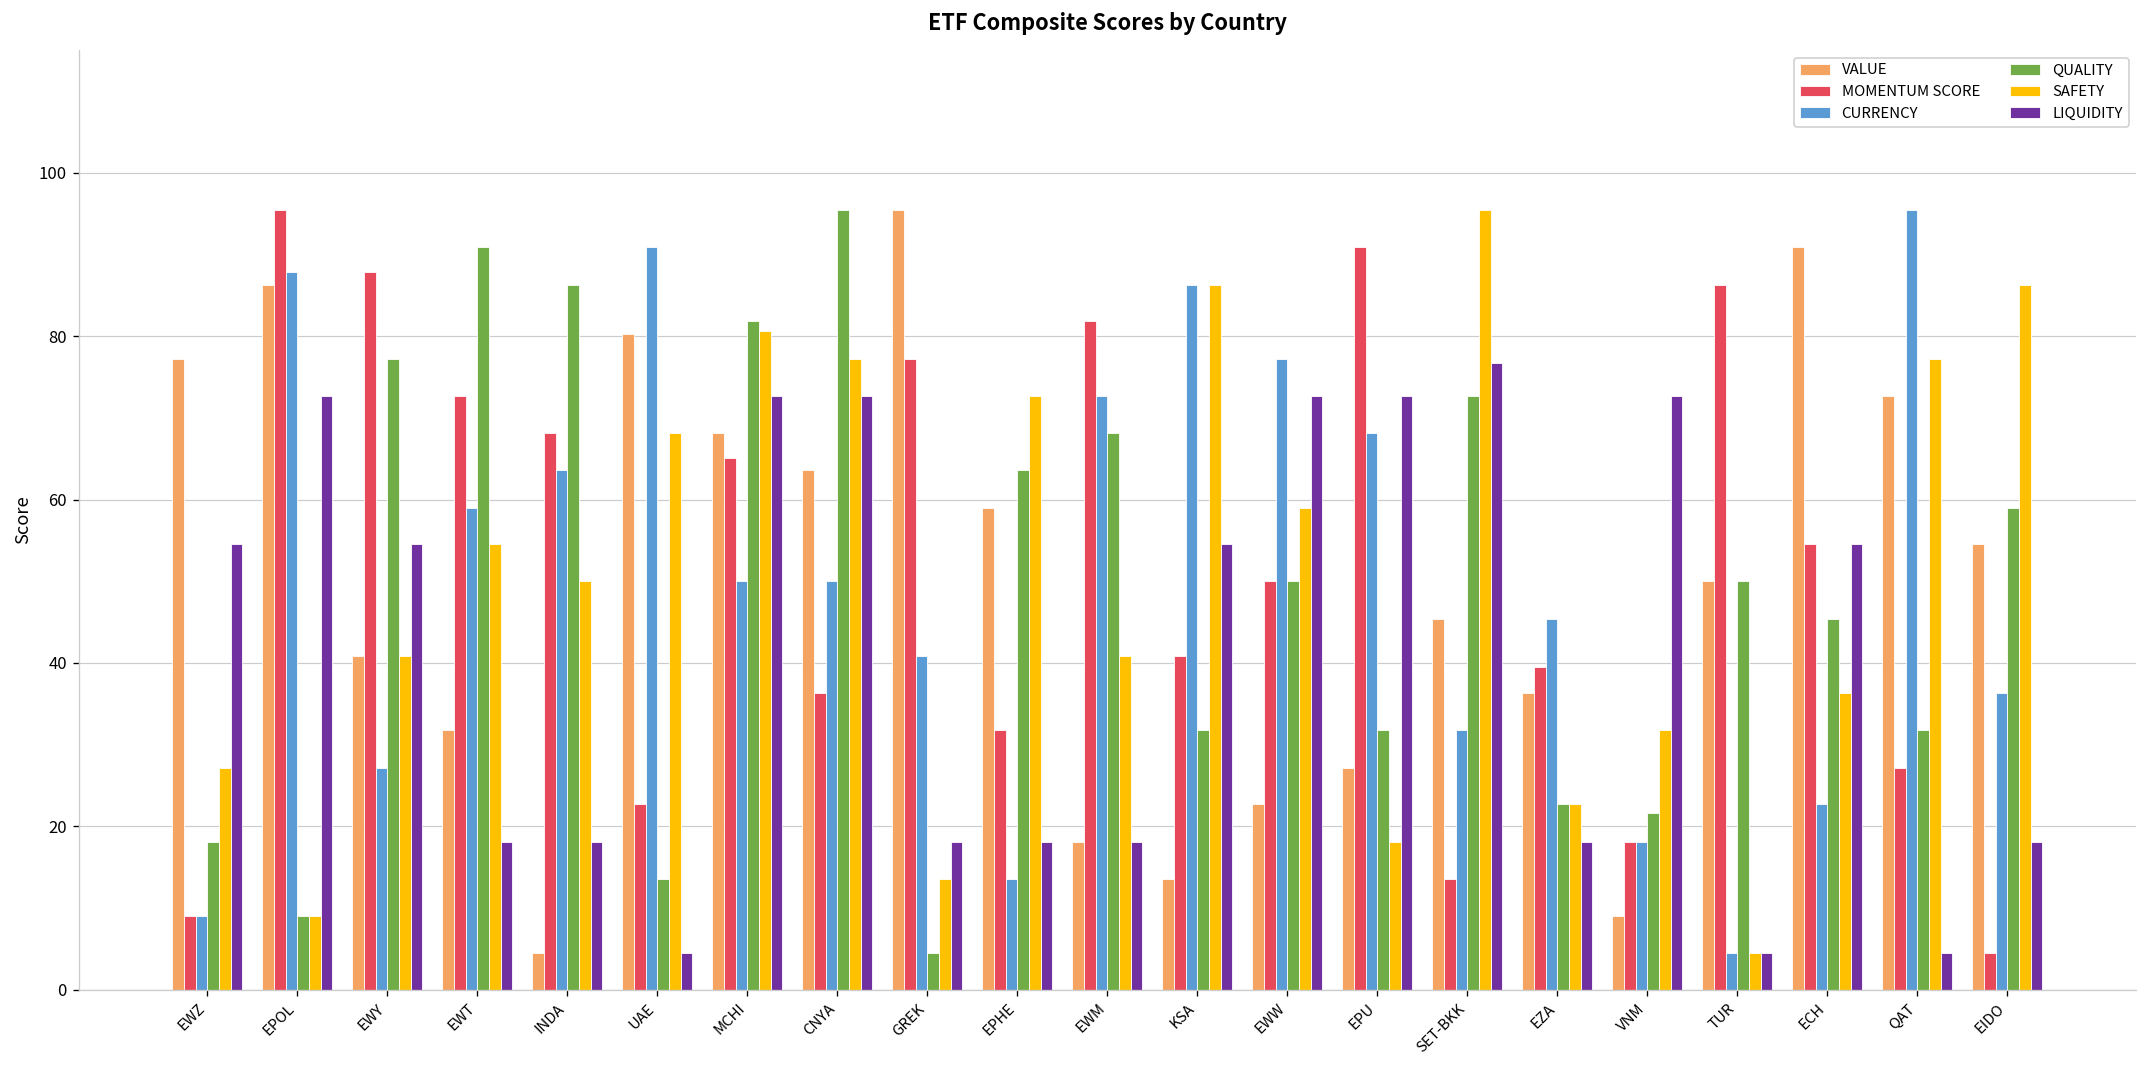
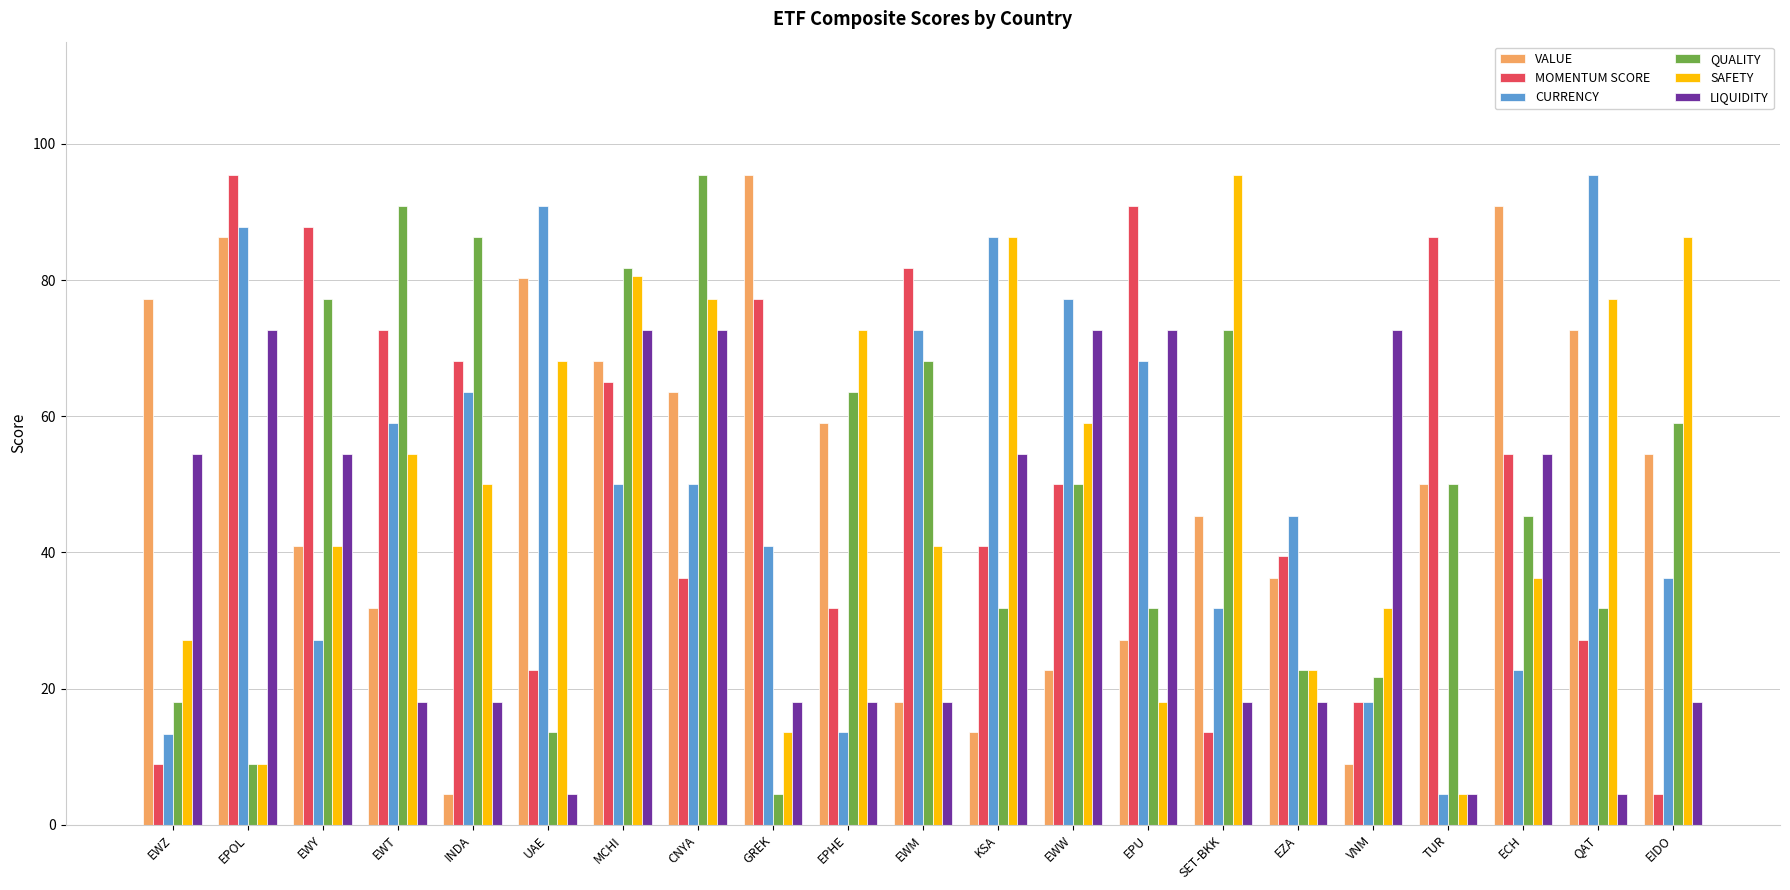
  {
    "VALUE": {
      "EWZ": 77,
      "EPOL": 86,
      "EWY": 41,
      "EWT": 32,
      "INDA": 5,
      "UAE": 80,
      "MCHI": 68,
      "CNYA": 64,
      "GREK": 95,
      "EPHE": 59,
      "EWM": 18,
      "KSA": 14,
      "EWW": 23,
      "EPU": 27,
      "SET-BKK": 45,
      "EZA": 36,
      "VNM": 9,
      "TUR": 50,
      "ECH": 91,
      "QAT": 73,
      "EIDO": 55
    },
    "MOMENTUM SCORE": {
      "EWZ": 9,
      "EPOL": 95,
      "EWY": 88,
      "EWT": 73,
      "INDA": 68,
      "UAE": 23,
      "MCHI": 65,
      "CNYA": 36,
      "GREK": 77,
      "EPHE": 32,
      "EWM": 82,
      "KSA": 41,
      "EWW": 50,
      "EPU": 91,
      "SET-BKK": 14,
      "EZA": 40,
      "VNM": 18,
      "TUR": 86,
      "ECH": 55,
      "QAT": 27,
      "EIDO": 5
    },
    "CURRENCY": {
-     "EWZ": 9,
+     "EWZ": 13,
      "EPOL": 88,
      "EWY": 27,
      "EWT": 59,
      "INDA": 64,
      "UAE": 91,
      "MCHI": 50,
      "CNYA": 50,
      "GREK": 41,
      "EPHE": 14,
      "EWM": 73,
      "KSA": 86,
      "EWW": 77,
      "EPU": 68,
      "SET-BKK": 32,
      "EZA": 45,
      "VNM": 18,
      "TUR": 5,
      "ECH": 23,
      "QAT": 95,
      "EIDO": 36
    },
    "QUALITY": {
      "EWZ": 18,
      "EPOL": 9,
      "EWY": 77,
      "EWT": 91,
      "INDA": 86,
      "UAE": 14,
      "MCHI": 82,
      "CNYA": 95,
      "GREK": 5,
      "EPHE": 64,
      "EWM": 68,
      "KSA": 32,
      "EWW": 50,
      "EPU": 32,
      "SET-BKK": 73,
      "EZA": 23,
      "VNM": 22,
      "TUR": 50,
      "ECH": 45,
      "QAT": 32,
      "EIDO": 59
    },
    "SAFETY": {
      "EWZ": 27,
      "EPOL": 9,
      "EWY": 41,
      "EWT": 55,
      "INDA": 50,
      "UAE": 68,
      "MCHI": 81,
      "CNYA": 77,
      "GREK": 14,
      "EPHE": 73,
      "EWM": 41,
      "KSA": 86,
      "EWW": 59,
      "EPU": 18,
      "SET-BKK": 95,
      "EZA": 23,
      "VNM": 32,
      "TUR": 5,
      "ECH": 36,
      "QAT": 77,
      "EIDO": 86
    },
    "LIQUIDITY": {
      "EWZ": 55,
      "EPOL": 73,
      "EWY": 55,
      "EWT": 18,
      "INDA": 18,
      "UAE": 5,
      "MCHI": 73,
      "CNYA": 73,
      "GREK": 18,
      "EPHE": 18,
      "EWM": 18,
      "KSA": 55,
      "EWW": 73,
      "EPU": 73,
-     "SET-BKK": 77,
+     "SET-BKK": 18,
      "EZA": 18,
      "VNM": 73,
      "TUR": 5,
      "ECH": 55,
      "QAT": 5,
      "EIDO": 18
    }
  }
